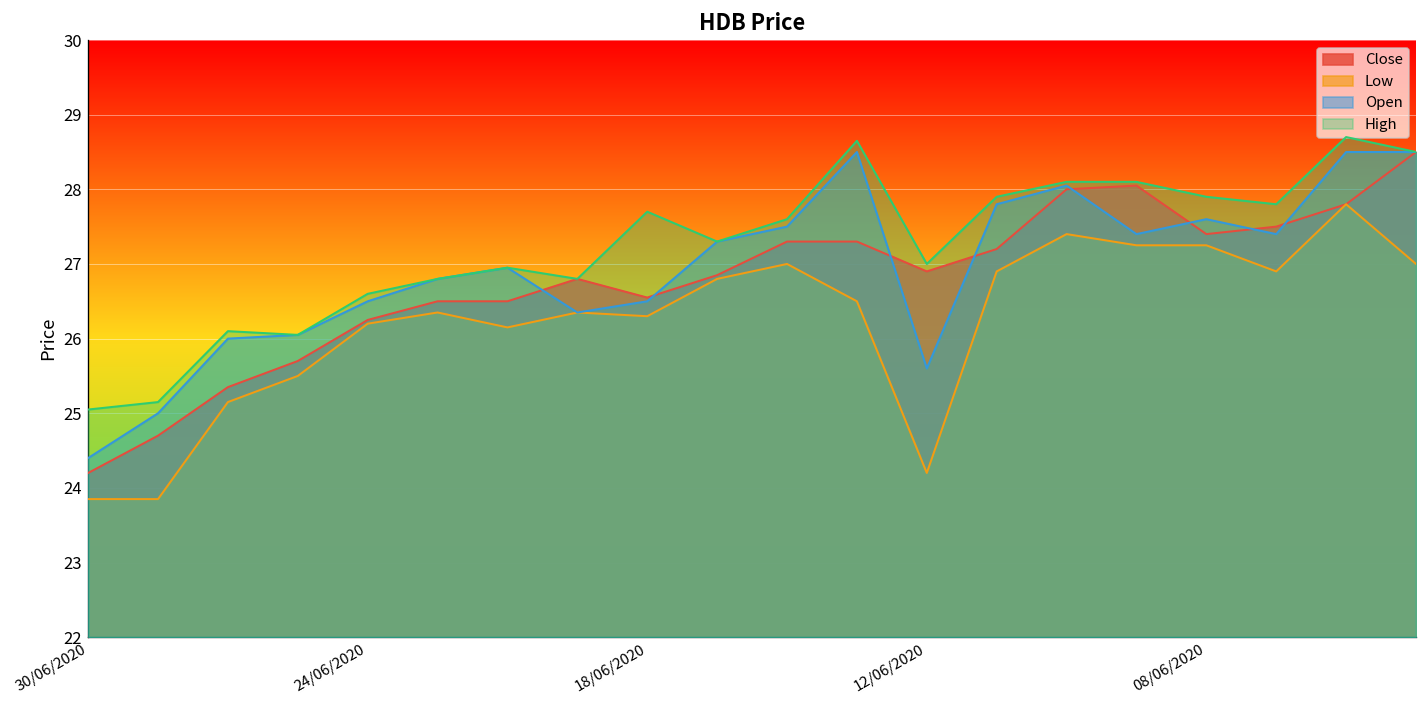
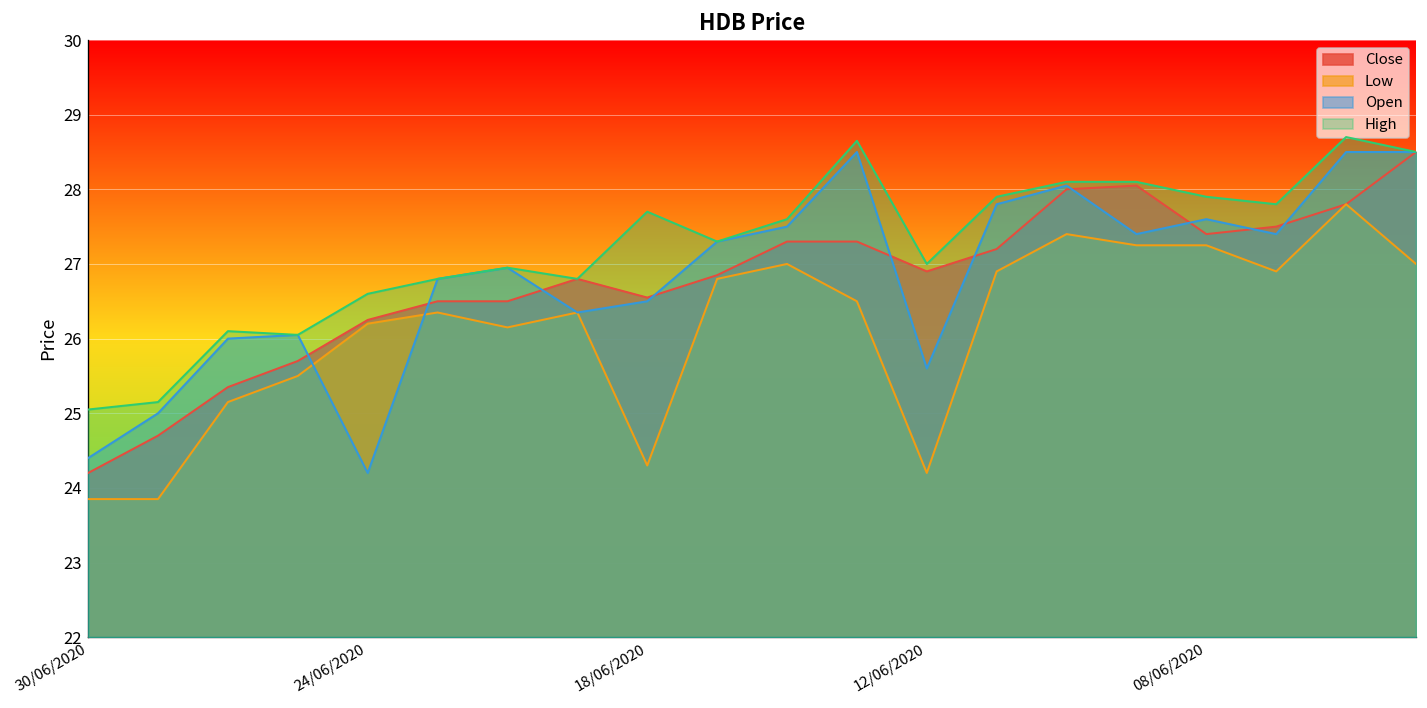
  {
    "Close": {
      "30/06/2020": 24.2,
      "24/06/2020": 26.3,
      "18/06/2020": 26.6,
      "12/06/2020": 26.9,
      "08/06/2020": 27.4
    },
    "Low": {
      "30/06/2020": 23.9,
      "24/06/2020": 26.2,
-     "18/06/2020": 26.3,
+     "18/06/2020": 24.3,
      "12/06/2020": 24.2,
      "08/06/2020": 27.3
    },
    "Open": {
      "30/06/2020": 24.4,
-     "24/06/2020": 26.5,
+     "24/06/2020": 24.2,
      "18/06/2020": 26.5,
      "12/06/2020": 25.6,
      "08/06/2020": 27.6
    },
    "High": {
      "30/06/2020": 25.1,
      "24/06/2020": 26.6,
      "18/06/2020": 27.7,
      "12/06/2020": 27.0,
      "08/06/2020": 27.9
    }
  }
